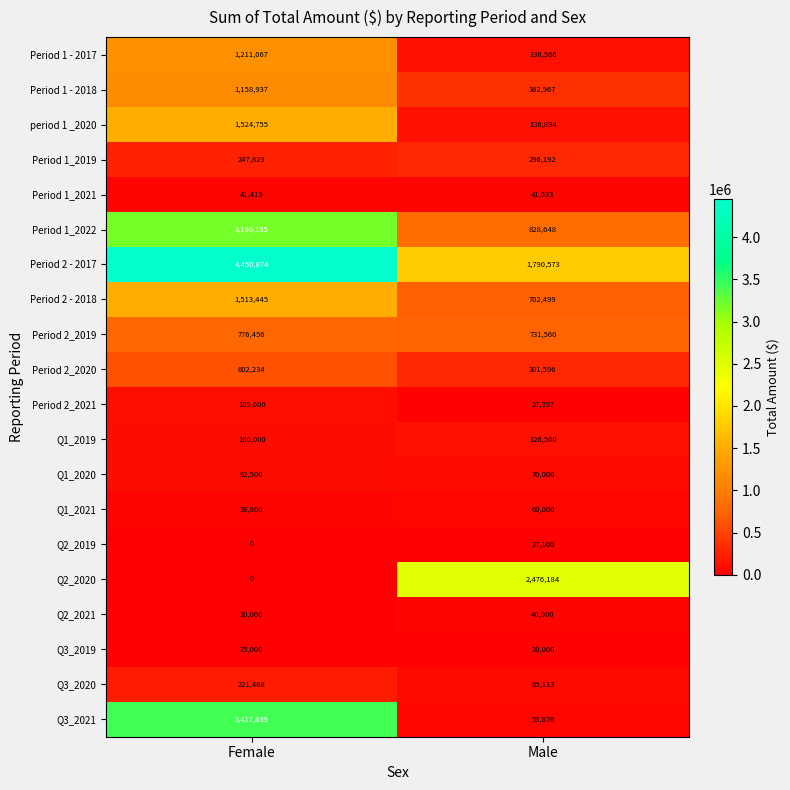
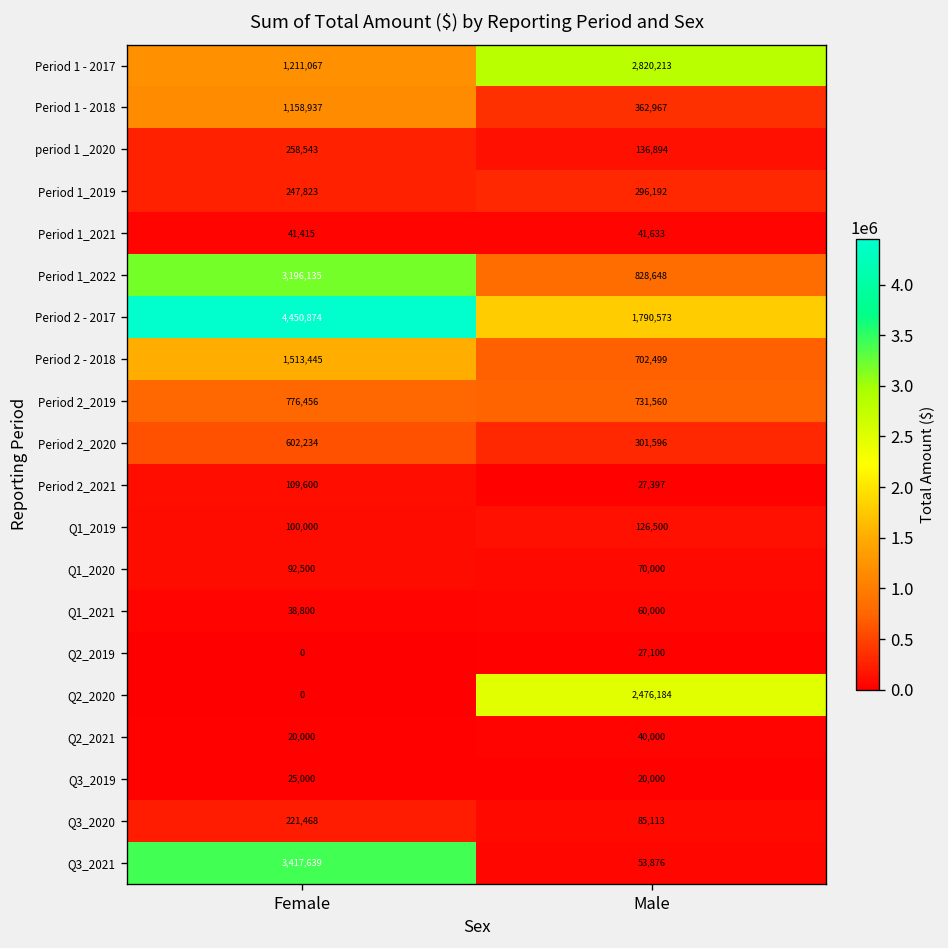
  {
    "Period 1 - 2017": {
      "Female": "1,211,067",
-     "Male": "136,566"
+     "Male": "2,820,213"
    },
    "Period 1 - 2018": {
      "Female": "1,158,937",
      "Male": "362,967"
    },
    "period 1 _2020": {
-     "Female": "1,524,755",
+     "Female": "258,543",
      "Male": "136,894"
    },
    "Period 1_2019": {
      "Female": "247,823",
      "Male": "296,192"
    },
    "Period 1_2021": {
      "Female": "41,415",
      "Male": "41,633"
    },
    "Period 1_2022": {
      "Female": "3,196,135",
      "Male": "828,648"
    },
    "Period 2 - 2017": {
      "Female": "4,450,874",
      "Male": "1,790,573"
    },
    "Period 2 - 2018": {
      "Female": "1,513,445",
      "Male": "702,499"
    },
    "Period 2_2019": {
      "Female": "776,456",
      "Male": "731,560"
    },
    "Period 2_2020": {
      "Female": "602,234",
      "Male": "301,596"
    },
    "Period 2_2021": {
      "Female": "109,600",
      "Male": "27,397"
    },
    "Q1_2019": {
      "Female": "100,000",
      "Male": "126,500"
    },
    "Q1_2020": {
      "Female": "92,500",
      "Male": "70,000"
    },
    "Q1_2021": {
      "Female": "38,800",
      "Male": "60,000"
    },
    "Q2_2019": {
      "Female": "0",
      "Male": "27,100"
    },
    "Q2_2020": {
      "Female": "0",
      "Male": "2,476,184"
    },
    "Q2_2021": {
      "Female": "20,000",
      "Male": "40,000"
    },
    "Q3_2019": {
      "Female": "25,000",
      "Male": "20,000"
    },
    "Q3_2020": {
      "Female": "221,468",
      "Male": "85,113"
    },
    "Q3_2021": {
      "Female": "3,417,639",
      "Male": "53,876"
    }
  }
